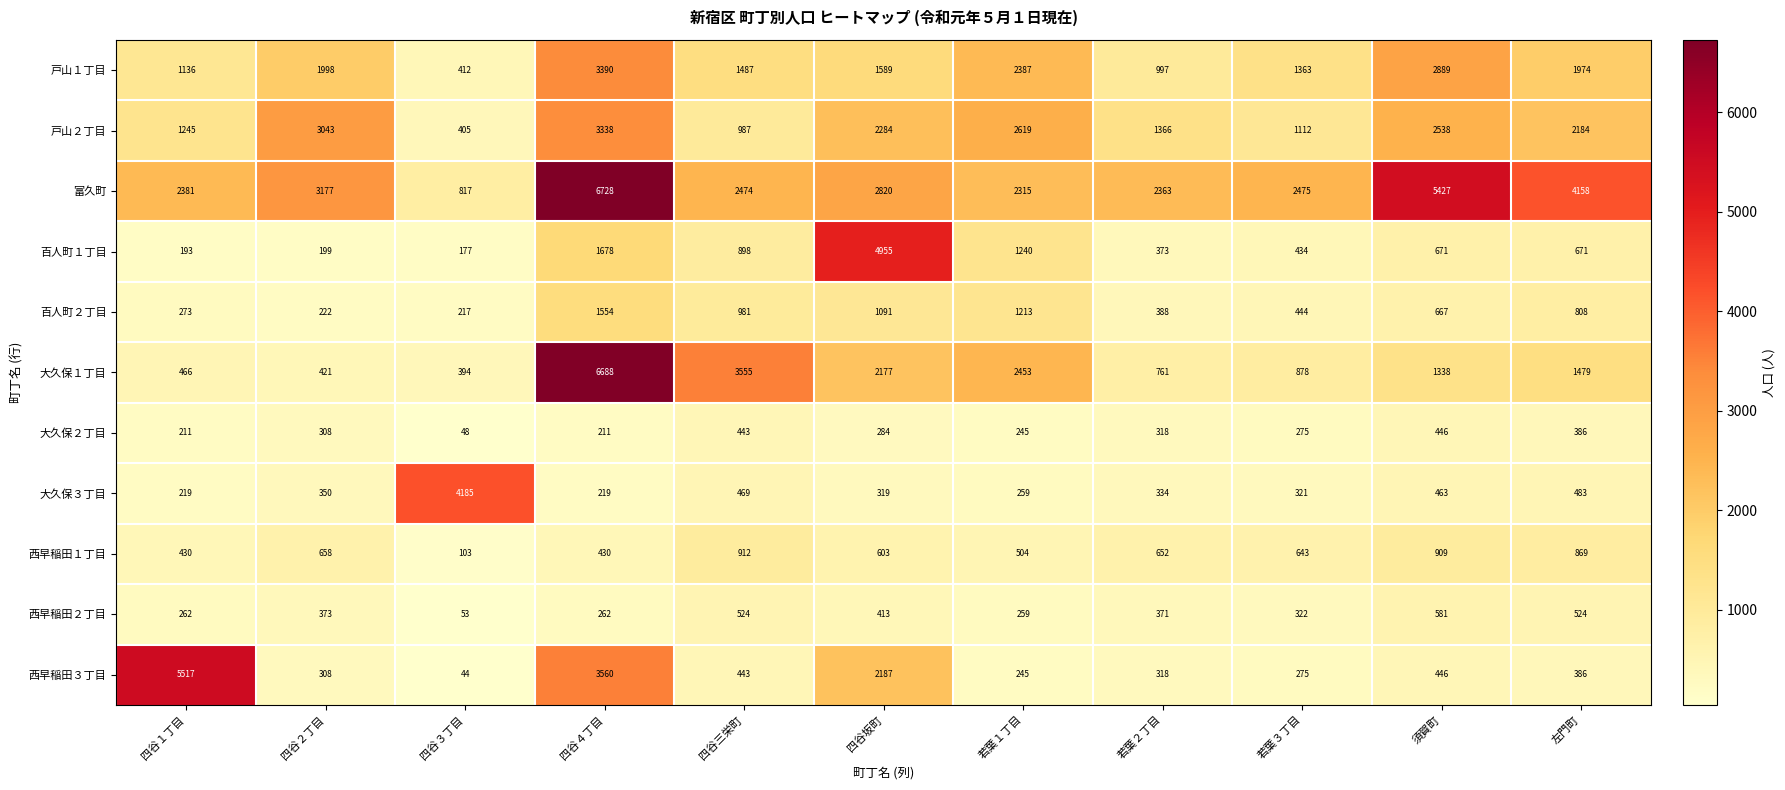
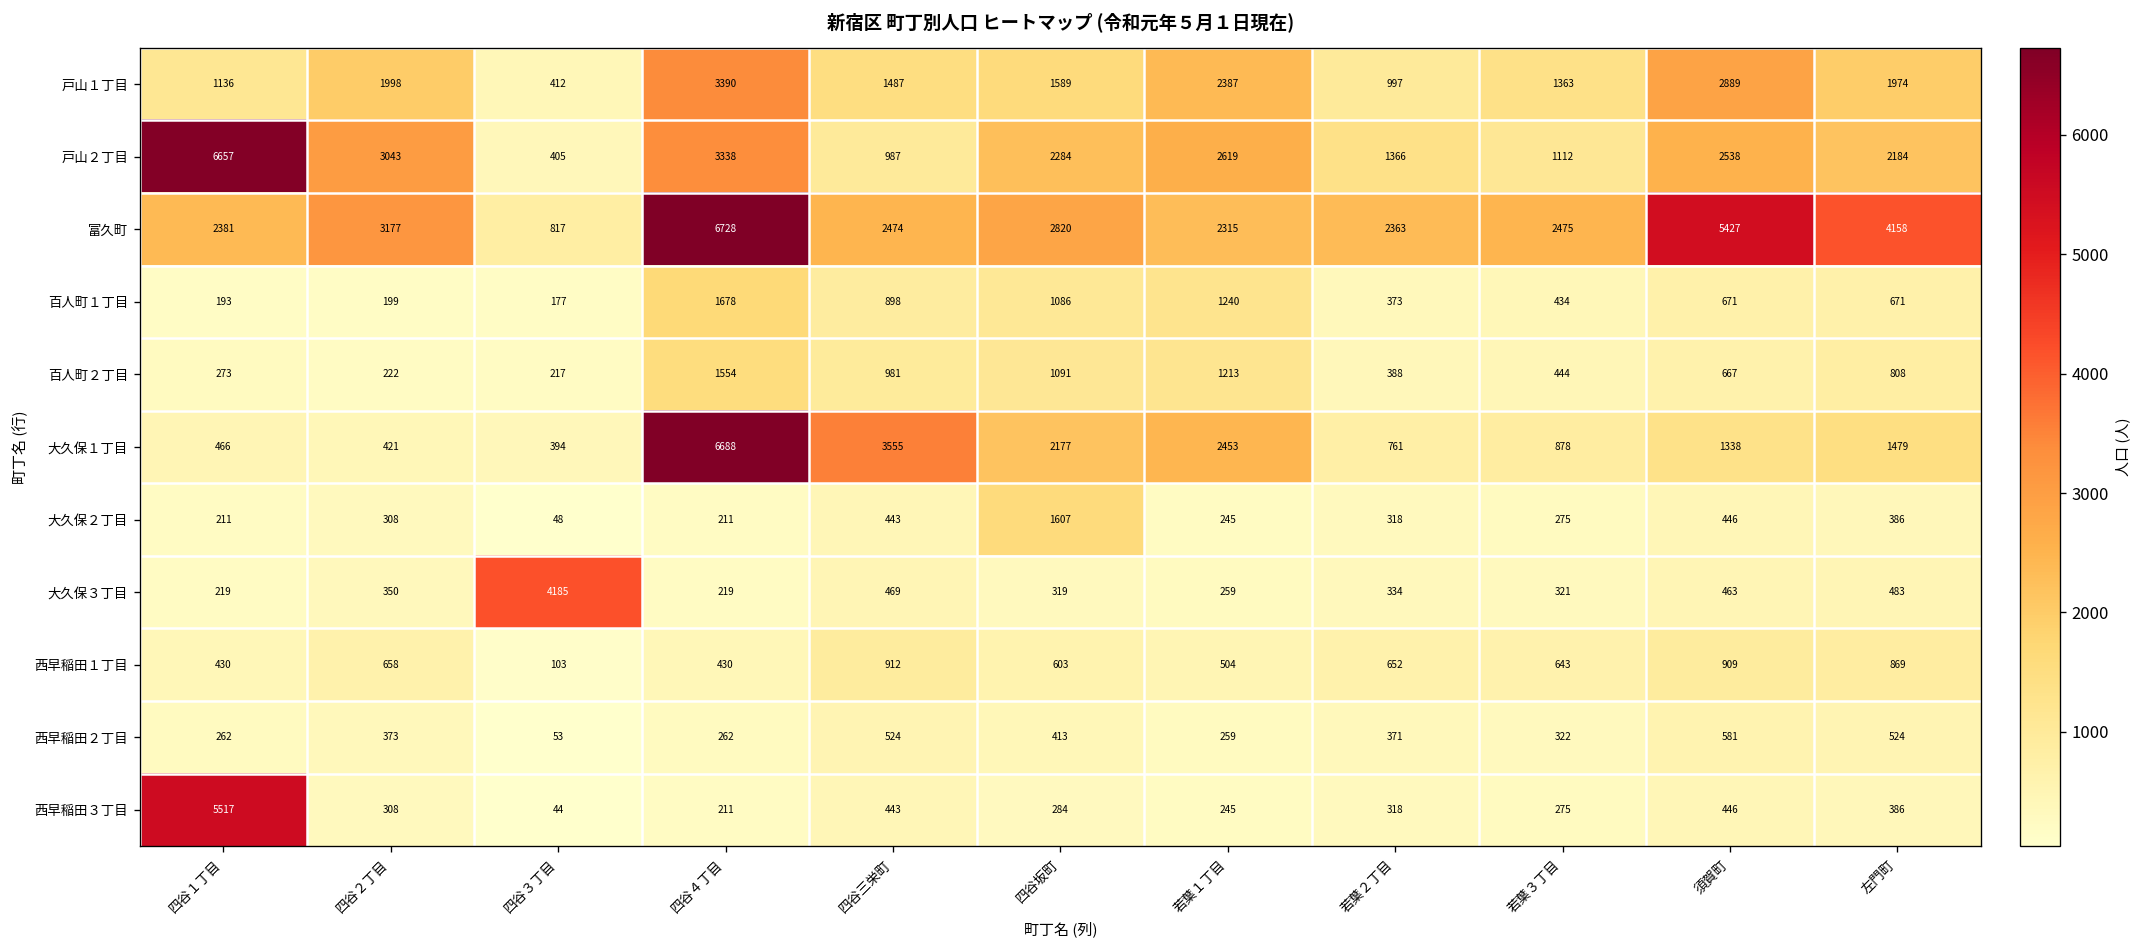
  {
    "戸山１丁目": {
      "四谷１丁目": 1136,
      "四谷２丁目": 1998,
      "四谷３丁目": 412,
      "四谷４丁目": 3390,
      "四谷三栄町": 1487,
      "四谷坂町": 1589,
      "若葉１丁目": 2387,
      "若葉２丁目": 997,
      "若葉３丁目": 1363,
      "須賀町": 2889,
      "左門町": 1974
    },
    "戸山２丁目": {
-     "四谷１丁目": 1245,
+     "四谷１丁目": 6657,
      "四谷２丁目": 3043,
      "四谷３丁目": 405,
      "四谷４丁目": 3338,
      "四谷三栄町": 987,
      "四谷坂町": 2284,
      "若葉１丁目": 2619,
      "若葉２丁目": 1366,
      "若葉３丁目": 1112,
      "須賀町": 2538,
      "左門町": 2184
    },
    "富久町": {
      "四谷１丁目": 2381,
      "四谷２丁目": 3177,
      "四谷３丁目": 817,
      "四谷４丁目": 6728,
      "四谷三栄町": 2474,
      "四谷坂町": 2820,
      "若葉１丁目": 2315,
      "若葉２丁目": 2363,
      "若葉３丁目": 2475,
      "須賀町": 5427,
      "左門町": 4158
    },
    "百人町１丁目": {
      "四谷１丁目": 193,
      "四谷２丁目": 199,
      "四谷３丁目": 177,
      "四谷４丁目": 1678,
      "四谷三栄町": 898,
-     "四谷坂町": 4955,
+     "四谷坂町": 1086,
      "若葉１丁目": 1240,
      "若葉２丁目": 373,
      "若葉３丁目": 434,
      "須賀町": 671,
      "左門町": 671
    },
    "百人町２丁目": {
      "四谷１丁目": 273,
      "四谷２丁目": 222,
      "四谷３丁目": 217,
      "四谷４丁目": 1554,
      "四谷三栄町": 981,
      "四谷坂町": 1091,
      "若葉１丁目": 1213,
      "若葉２丁目": 388,
      "若葉３丁目": 444,
      "須賀町": 667,
      "左門町": 808
    },
    "大久保１丁目": {
      "四谷１丁目": 466,
      "四谷２丁目": 421,
      "四谷３丁目": 394,
      "四谷４丁目": 6688,
      "四谷三栄町": 3555,
      "四谷坂町": 2177,
      "若葉１丁目": 2453,
      "若葉２丁目": 761,
      "若葉３丁目": 878,
      "須賀町": 1338,
      "左門町": 1479
    },
    "大久保２丁目": {
      "四谷１丁目": 211,
      "四谷２丁目": 308,
      "四谷３丁目": 48,
      "四谷４丁目": 211,
      "四谷三栄町": 443,
-     "四谷坂町": 284,
+     "四谷坂町": 1607,
      "若葉１丁目": 245,
      "若葉２丁目": 318,
      "若葉３丁目": 275,
      "須賀町": 446,
      "左門町": 386
    },
    "大久保３丁目": {
      "四谷１丁目": 219,
      "四谷２丁目": 350,
      "四谷３丁目": 4185,
      "四谷４丁目": 219,
      "四谷三栄町": 469,
      "四谷坂町": 319,
      "若葉１丁目": 259,
      "若葉２丁目": 334,
      "若葉３丁目": 321,
      "須賀町": 463,
      "左門町": 483
    },
    "西早稲田１丁目": {
      "四谷１丁目": 430,
      "四谷２丁目": 658,
      "四谷３丁目": 103,
      "四谷４丁目": 430,
      "四谷三栄町": 912,
      "四谷坂町": 603,
      "若葉１丁目": 504,
      "若葉２丁目": 652,
      "若葉３丁目": 643,
      "須賀町": 909,
      "左門町": 869
    },
    "西早稲田２丁目": {
      "四谷１丁目": 262,
      "四谷２丁目": 373,
      "四谷３丁目": 53,
      "四谷４丁目": 262,
      "四谷三栄町": 524,
      "四谷坂町": 413,
      "若葉１丁目": 259,
      "若葉２丁目": 371,
      "若葉３丁目": 322,
      "須賀町": 581,
      "左門町": 524
    },
    "西早稲田３丁目": {
      "四谷１丁目": 5517,
      "四谷２丁目": 308,
      "四谷３丁目": 44,
-     "四谷４丁目": 3560,
+     "四谷４丁目": 211,
      "四谷三栄町": 443,
-     "四谷坂町": 2187,
+     "四谷坂町": 284,
      "若葉１丁目": 245,
      "若葉２丁目": 318,
      "若葉３丁目": 275,
      "須賀町": 446,
      "左門町": 386
    }
  }
